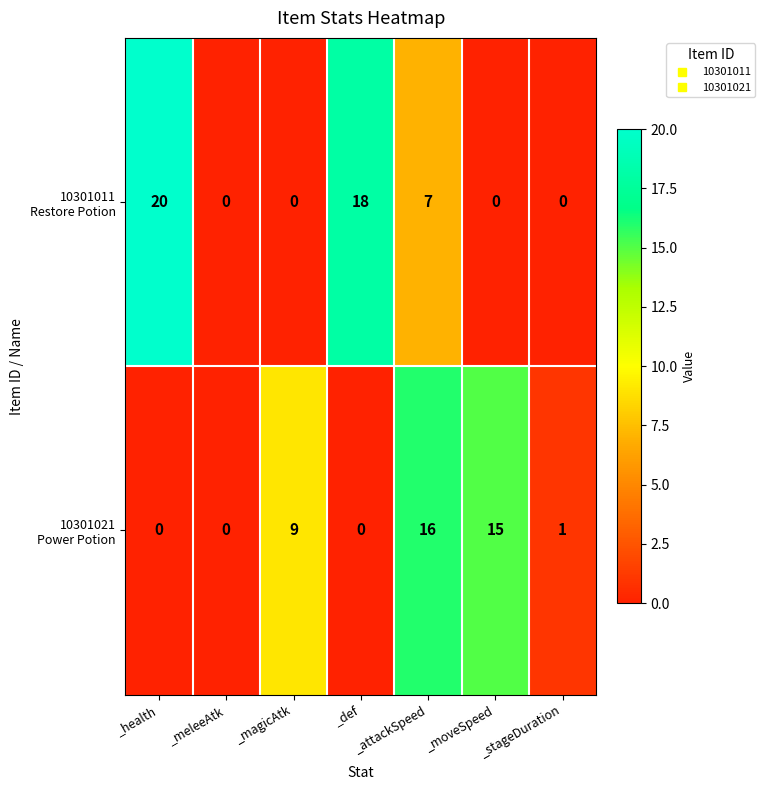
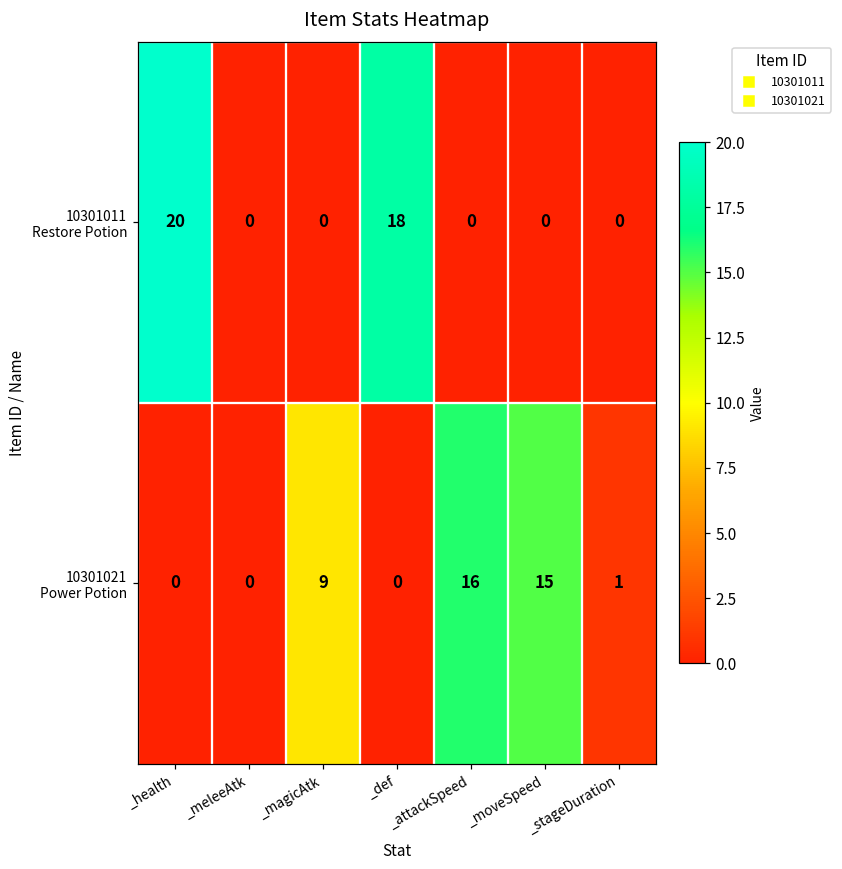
  {
    "10301011 Restore Potion": {
      "_health": 20,
      "_meleeAtk": 0,
      "_magicAtk": 0,
      "_def": 18,
-     "_attackSpeed": 7,
+     "_attackSpeed": 0,
      "_moveSpeed": 0,
      "_stageDuration": 0
    },
    "10301021 Power Potion": {
      "_health": 0,
      "_meleeAtk": 0,
      "_magicAtk": 9,
      "_def": 0,
      "_attackSpeed": 16,
      "_moveSpeed": 15,
      "_stageDuration": 1
    }
  }
